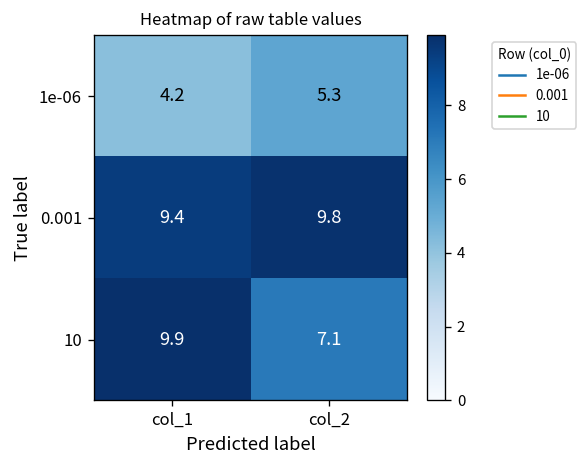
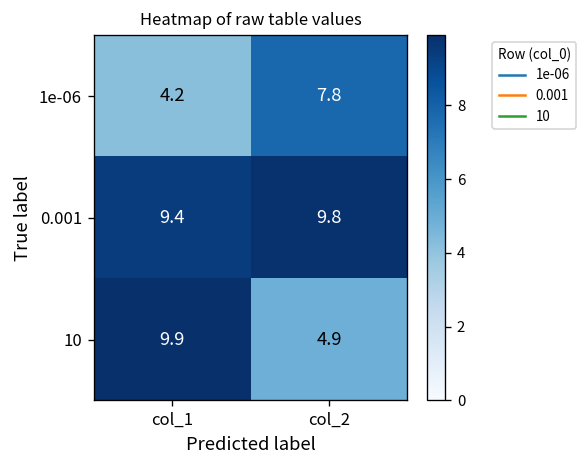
  {
    "1e-06": {
      "col_1": 4.2,
-     "col_2": 5.3
+     "col_2": 7.8
    },
    "0.001": {
      "col_1": 9.4,
      "col_2": 9.8
    },
    "10": {
      "col_1": 9.9,
-     "col_2": 7.1
+     "col_2": 4.9
    }
  }
